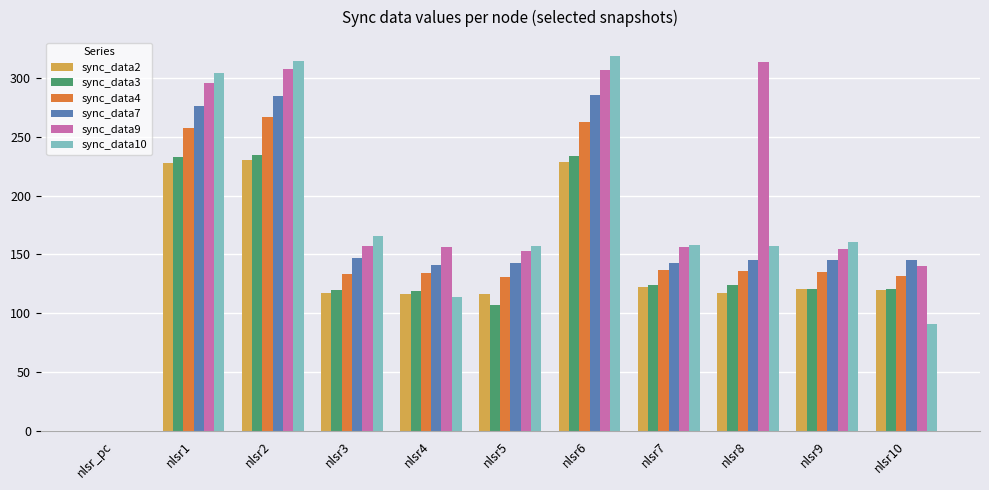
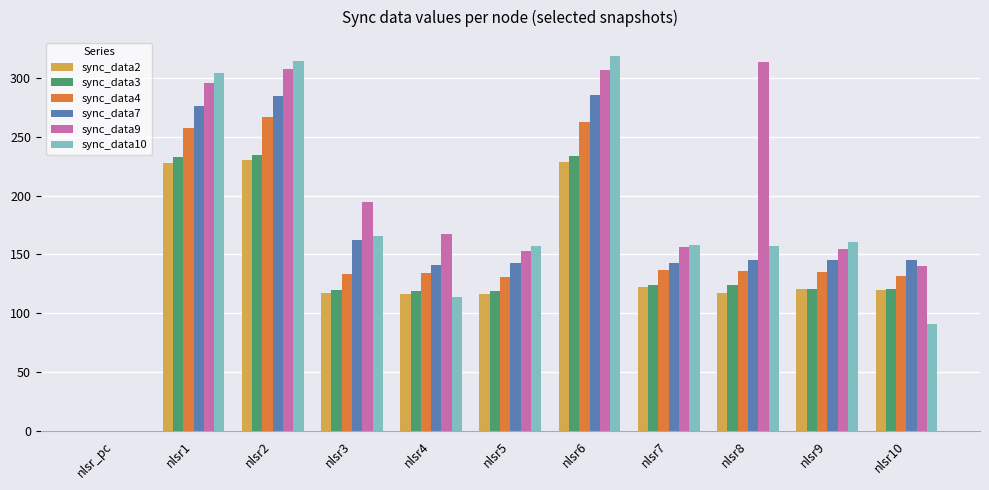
  {
    "sync_data3": {
      "nlsr_pc": 0,
      "nlsr1": 233,
      "nlsr2": 235,
      "nlsr3": 120,
      "nlsr4": 119,
-     "nlsr5": 107,
+     "nlsr5": 119,
      "nlsr6": 234,
      "nlsr7": 124,
      "nlsr8": 124,
      "nlsr9": 121,
      "nlsr10": 121
    },
    "sync_data7": {
      "nlsr_pc": 0,
      "nlsr1": 276,
      "nlsr2": 285,
-     "nlsr3": 147,
+     "nlsr3": 162,
      "nlsr4": 141,
      "nlsr5": 143,
      "nlsr6": 286,
      "nlsr7": 143,
      "nlsr8": 145,
      "nlsr9": 145,
      "nlsr10": 145
    },
    "sync_data9": {
      "nlsr_pc": 0,
      "nlsr1": 296,
      "nlsr2": 308,
-     "nlsr3": 157,
-     "nlsr4": 156,
+     "nlsr3": 195,
+     "nlsr4": 167,
      "nlsr5": 153,
      "nlsr6": 307,
      "nlsr7": 156,
      "nlsr8": 314,
      "nlsr9": 155,
      "nlsr10": 140
    },
    "sync_data10": {
      "nlsr_pc": 0,
      "nlsr1": 304,
      "nlsr2": 315,
      "nlsr3": 166,
      "nlsr4": 114,
      "nlsr5": 157,
      "nlsr6": 319,
      "nlsr7": 158,
      "nlsr8": 157,
      "nlsr9": 161,
      "nlsr10": 91
    }
  }
